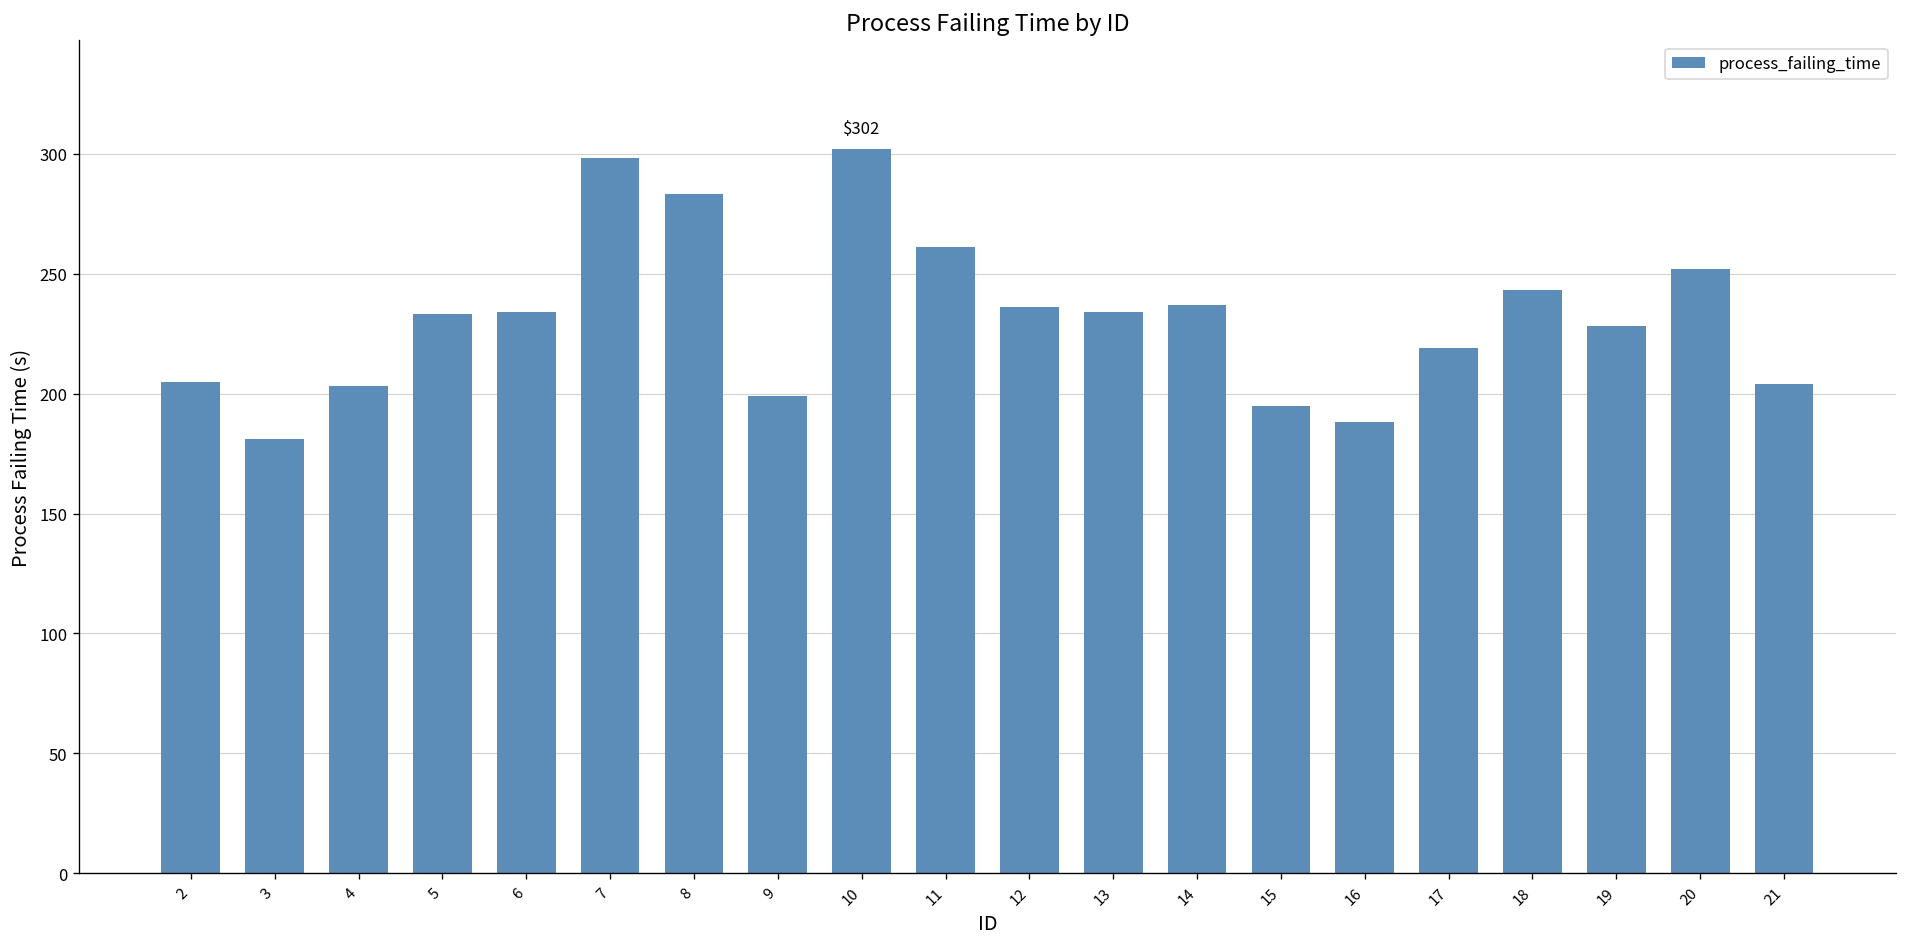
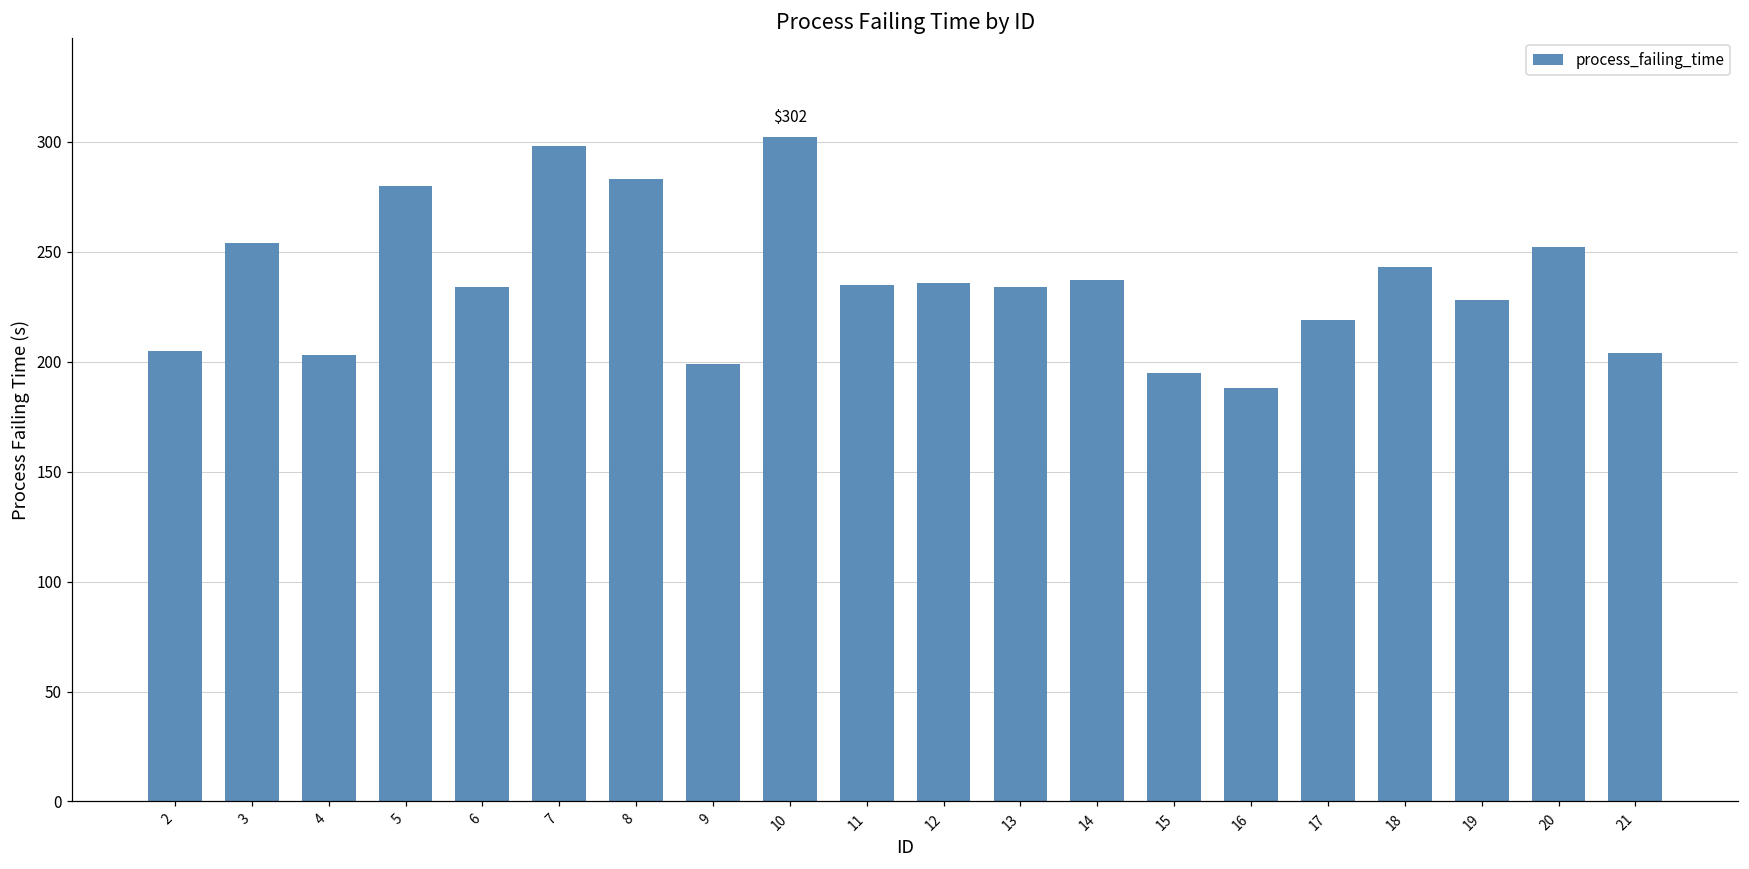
  {
    "2": 205,
-   "3": 181,
+   "3": 254,
    "4": 203,
-   "5": 233,
+   "5": 280,
    "6": 234,
    "7": 298,
    "8": 283,
    "9": 199,
-   "11": 261,
+   "11": 235,
    "12": 236,
    "13": 234,
    "14": 237,
    "15": 195,
    "16": 188,
    "17": 219,
    "18": 243,
    "19": 228,
    "20": 252,
    "21": 204
  }
